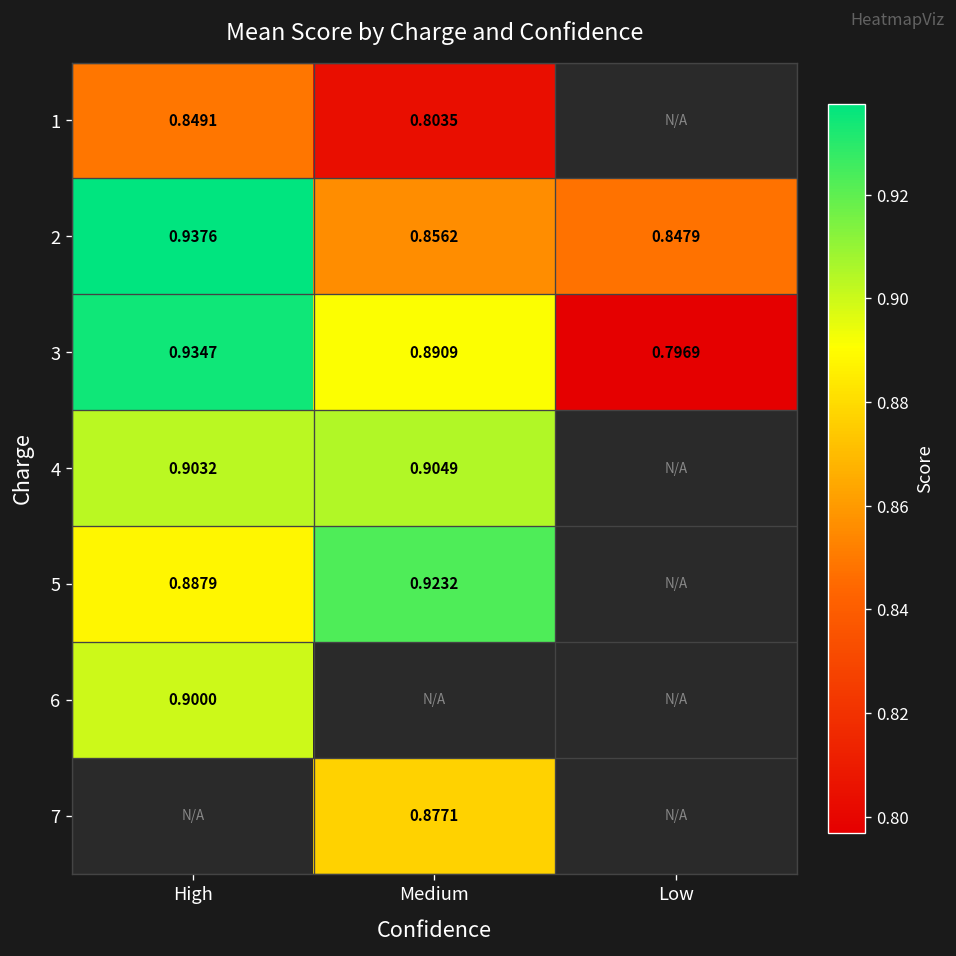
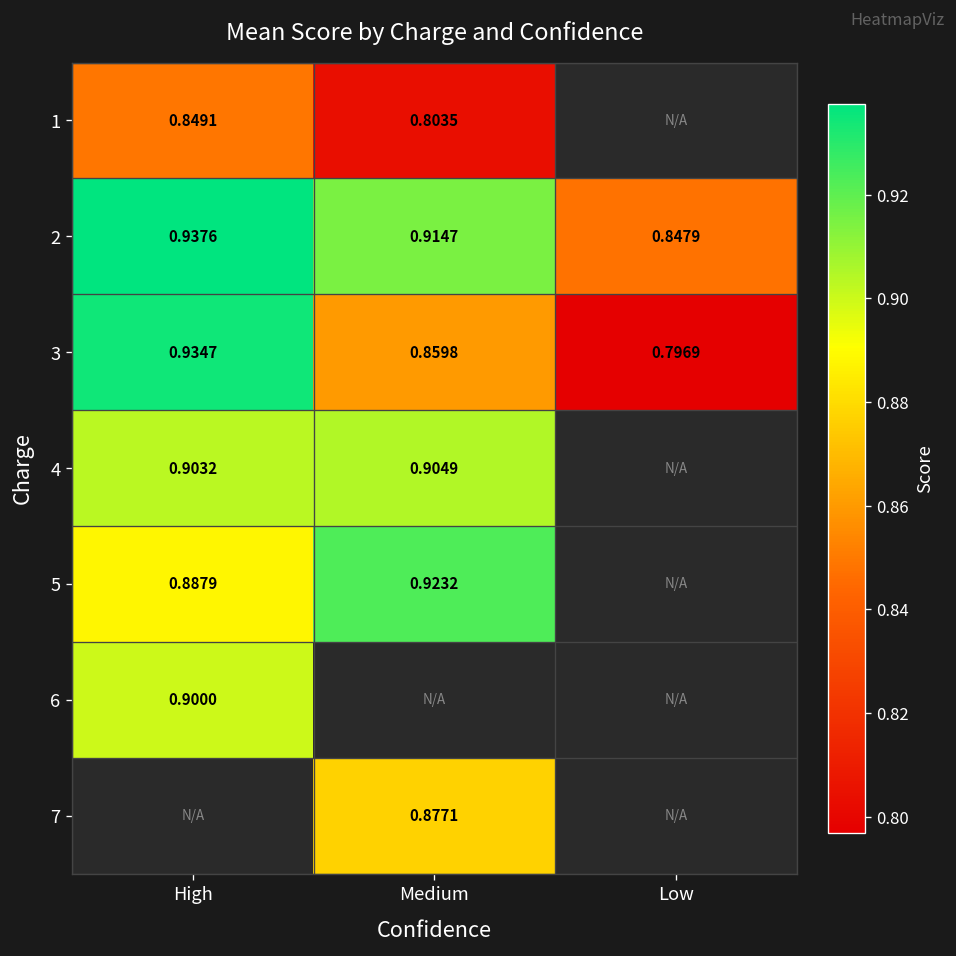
  {
    "1": {
      "High": 0.8491,
      "Medium": 0.8035
    },
    "2": {
      "High": 0.9376,
-     "Medium": 0.8562,
+     "Medium": 0.9147,
      "Low": 0.8479
    },
    "3": {
      "High": 0.9347,
-     "Medium": 0.8909,
+     "Medium": 0.8598,
      "Low": 0.7969
    },
    "4": {
      "High": 0.9032,
      "Medium": 0.9049
    },
    "5": {
      "High": 0.8879,
      "Medium": 0.9232
    },
    "6": {
      "High": 0.9000
    },
    "7": {
      "Medium": 0.8771
    }
  }
